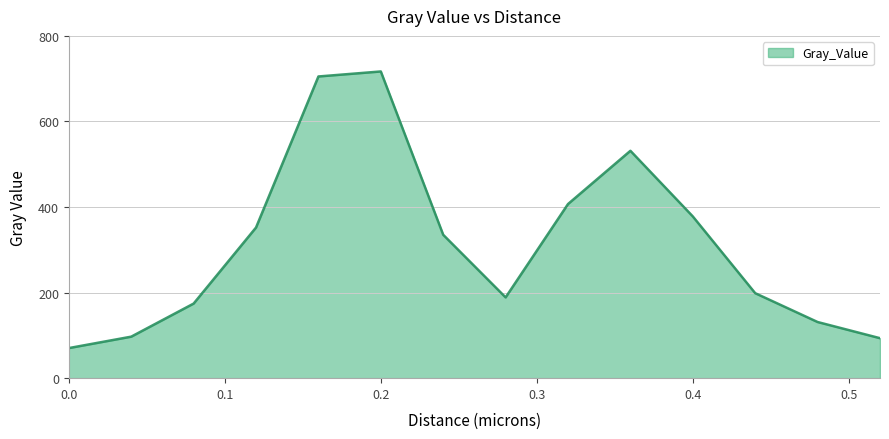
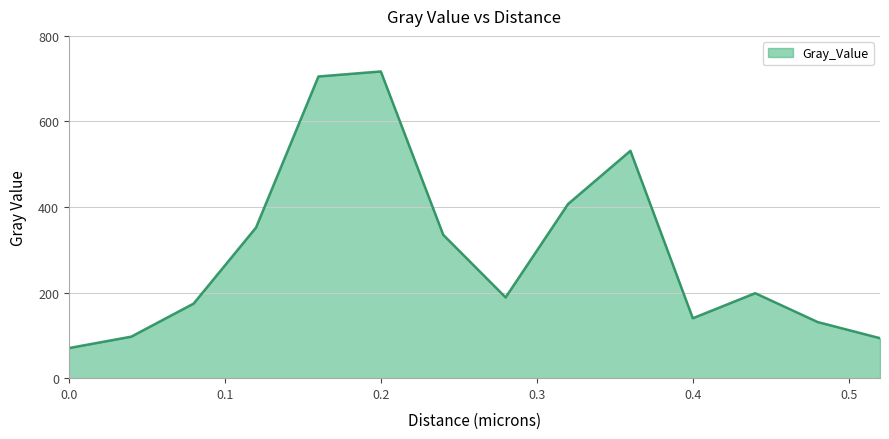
  {
    "0.0": 70,
    "0.2": 720,
-   "0.4": 380
+   "0.4": 140
  }
